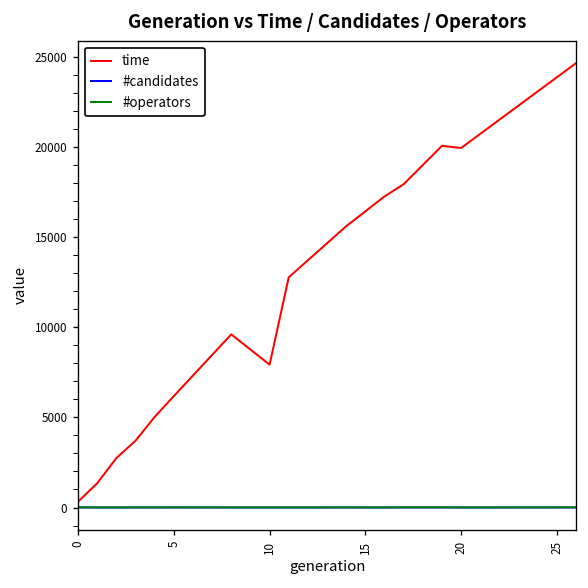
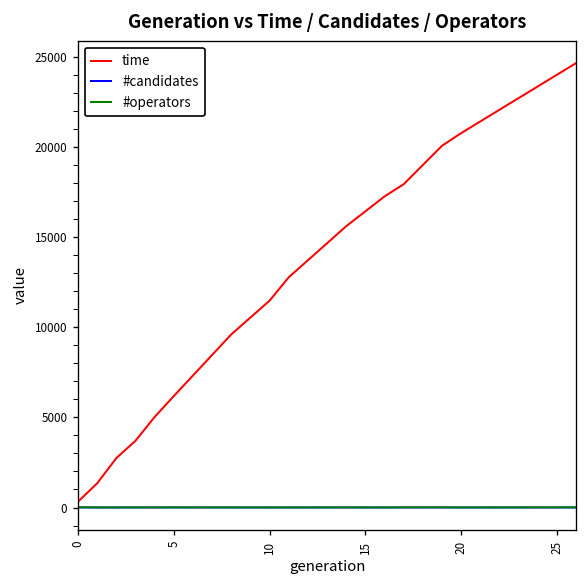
  {
    "time": {
      "0": 300,
      "5": 6200,
-     "10": 7900,
-     "20": 20000
+     "10": 11500,
+     "20": 20800
    },
    "#operators": {
      "0": 0,
      "5": 0,
      "10": 0,
      "20": 0
    }
  }
